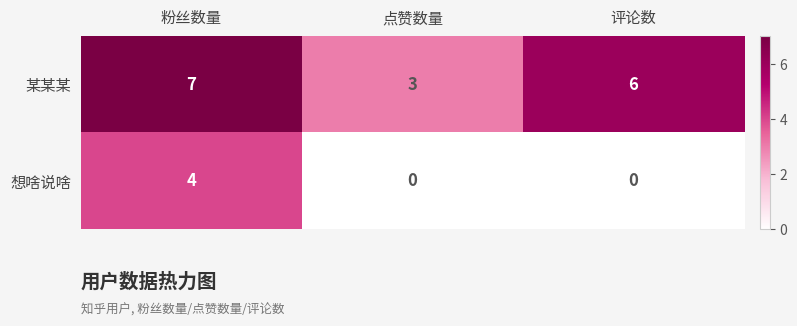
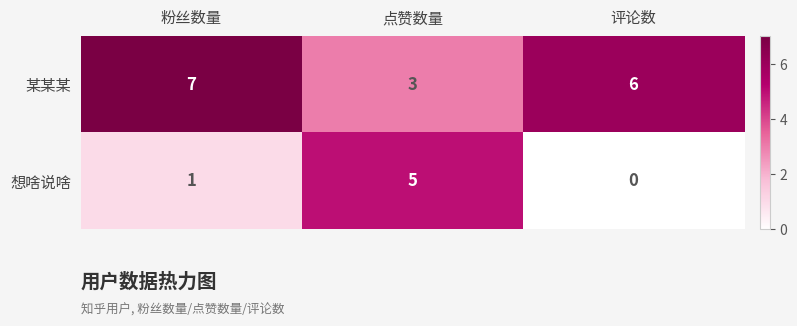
  {
    "某某某": {
      "粉丝数量": 7,
      "点赞数量": 3,
      "评论数": 6
    },
    "想啥说啥": {
-     "粉丝数量": 4,
-     "点赞数量": 0,
+     "粉丝数量": 1,
+     "点赞数量": 5,
      "评论数": 0
    }
  }
